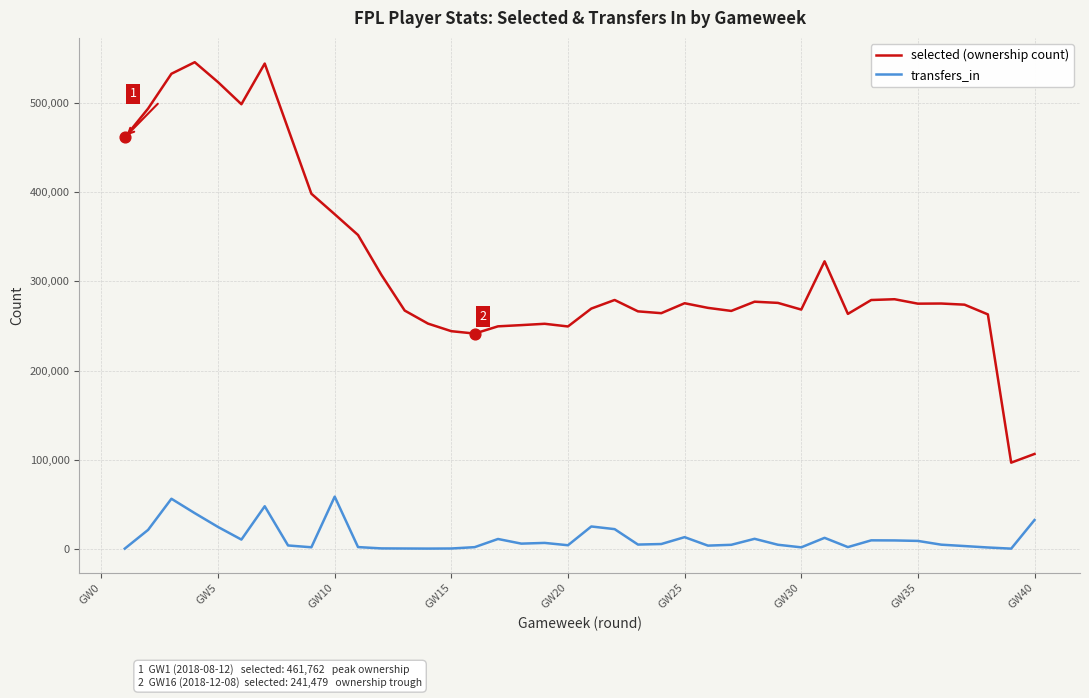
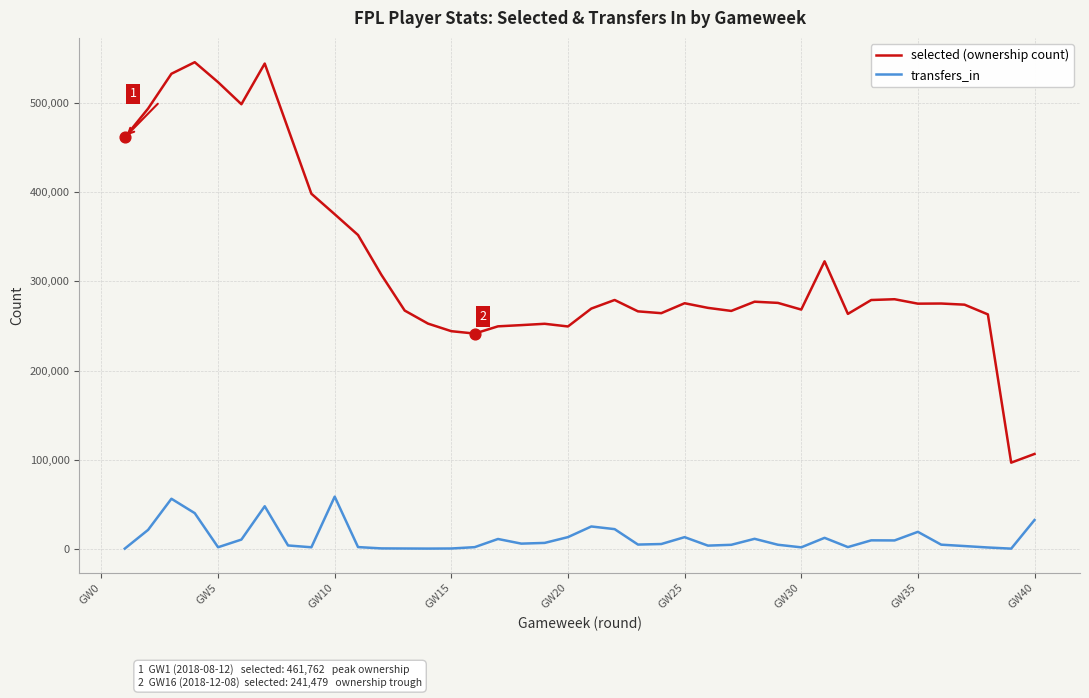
  {
    "transfers_in": {
-     "GW5": "20,000",
+     "GW5": "0",
      "GW10": "60,000",
      "GW15": "0",
-     "GW20": "0",
+     "GW20": "10,000",
      "GW25": "10,000",
      "GW30": "0",
-     "GW35": "10,000",
+     "GW35": "20,000",
      "GW40": "30,000"
    }
  }
